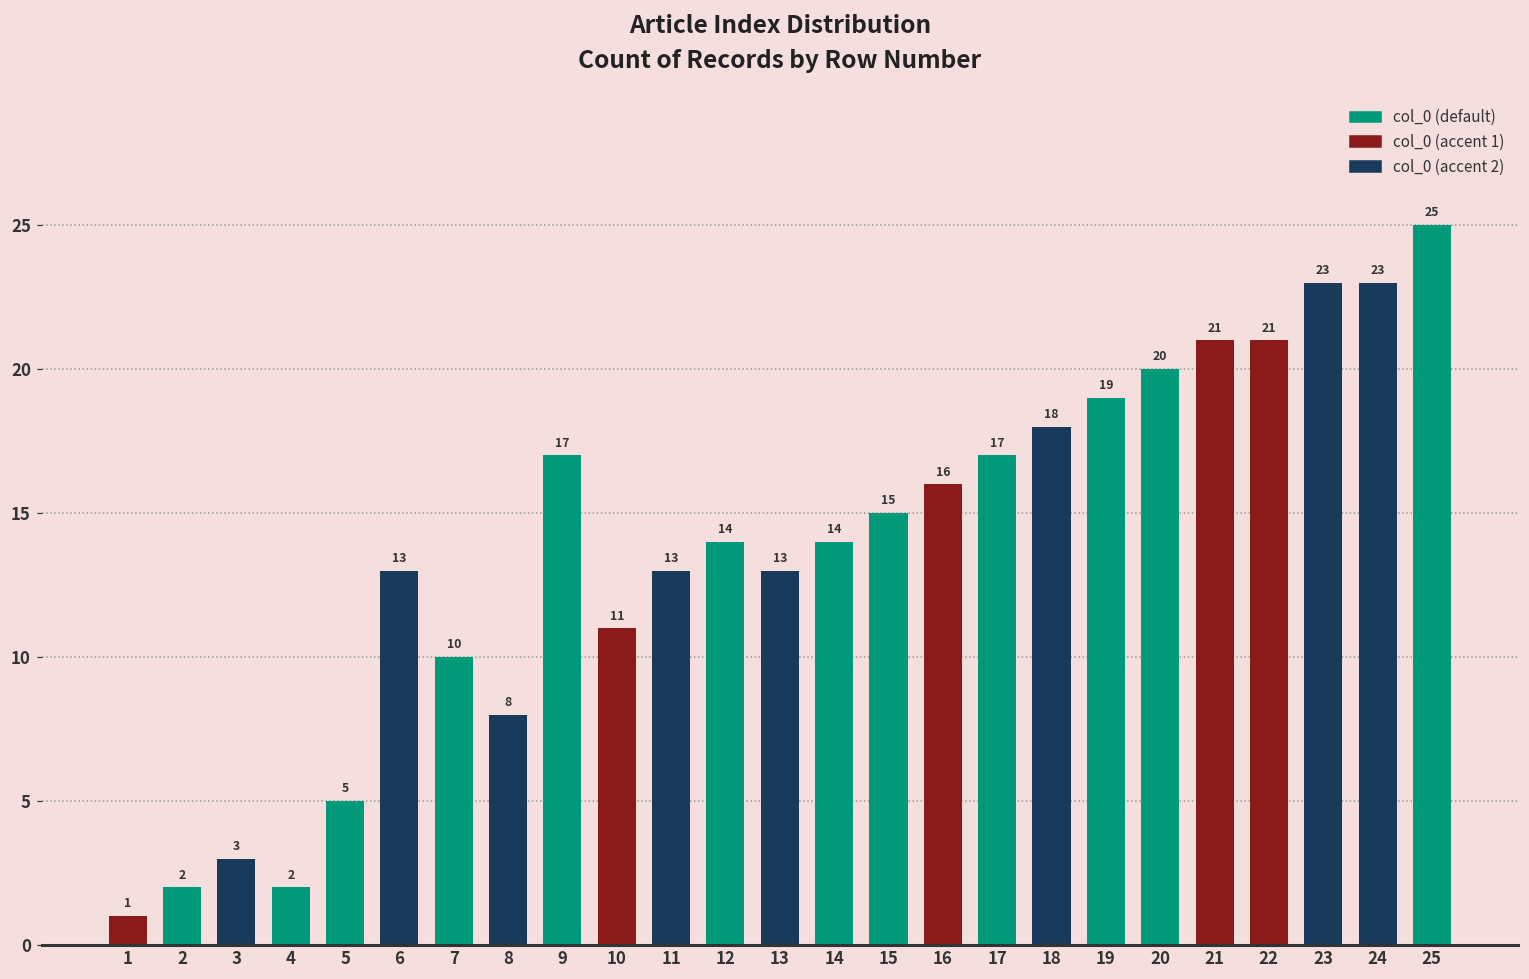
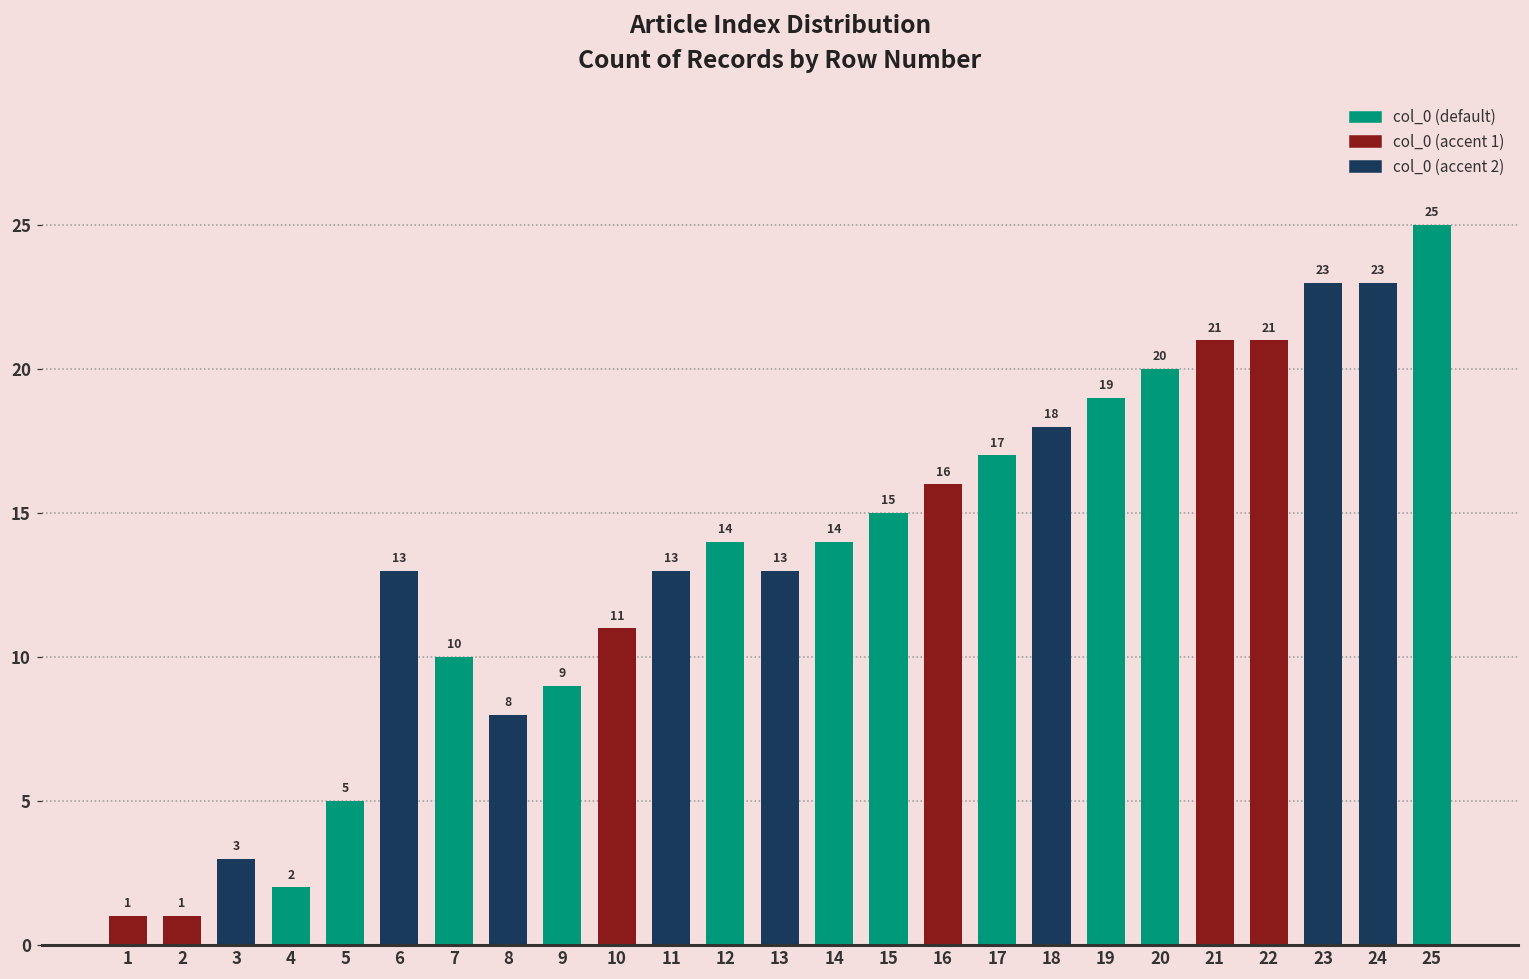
  {
    "1": 1,
-   "2": 2,
+   "2": 1,
    "3": 3,
    "4": 2,
    "5": 5,
    "6": 13,
    "7": 10,
    "8": 8,
-   "9": 17,
+   "9": 9,
    "10": 11,
    "11": 13,
    "12": 14,
    "13": 13,
    "14": 14,
    "15": 15,
    "16": 16,
    "17": 17,
    "18": 18,
    "19": 19,
    "20": 20,
    "21": 21,
    "22": 21,
    "23": 23,
    "24": 23,
    "25": 25
  }
